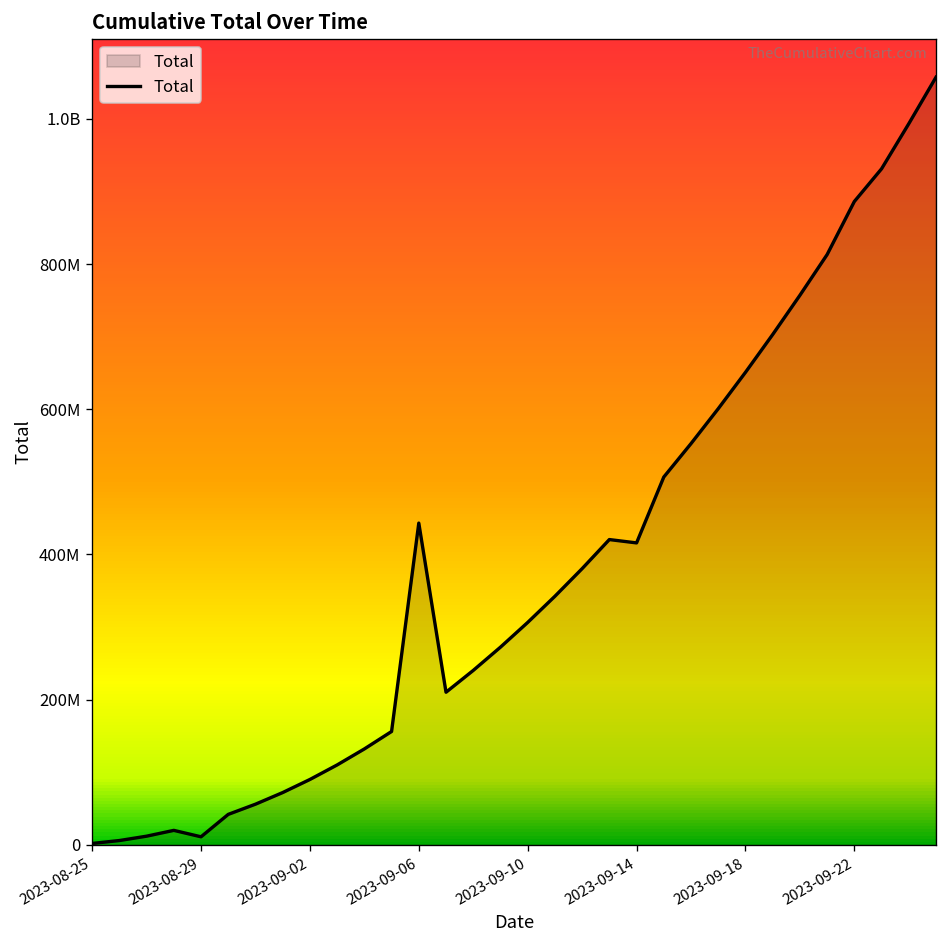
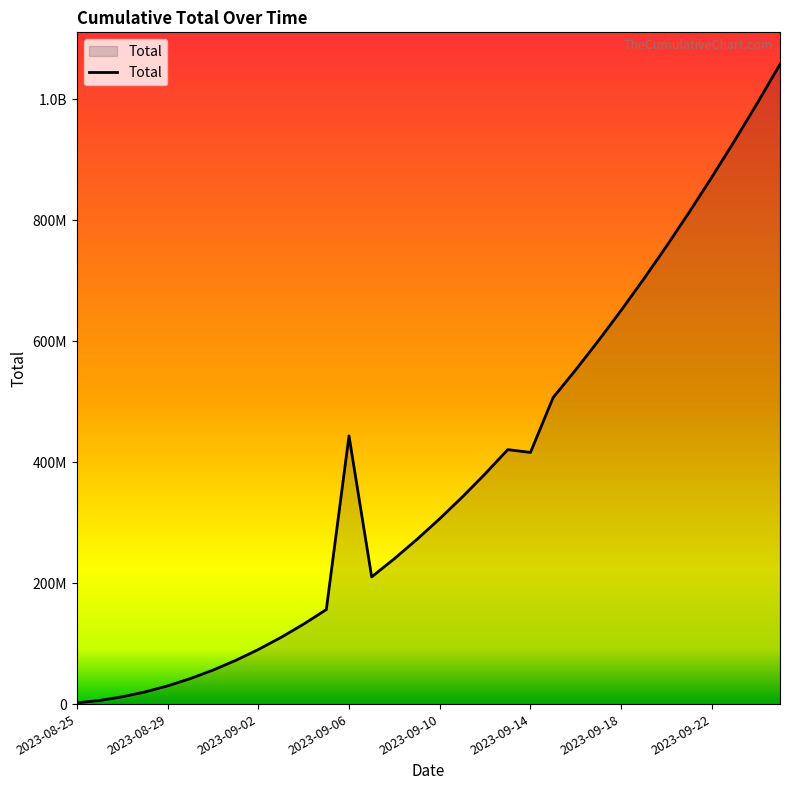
  {
    "2023-08-25": 0,
-   "2023-08-29": 10000000,
+   "2023-08-29": 30000000,
    "2023-09-02": 90000000,
    "2023-09-06": 440000000,
    "2023-09-10": 310000000,
    "2023-09-14": 420000000,
    "2023-09-18": 650000000,
-   "2023-09-22": 890000000
+   "2023-09-22": 870000000
  }
